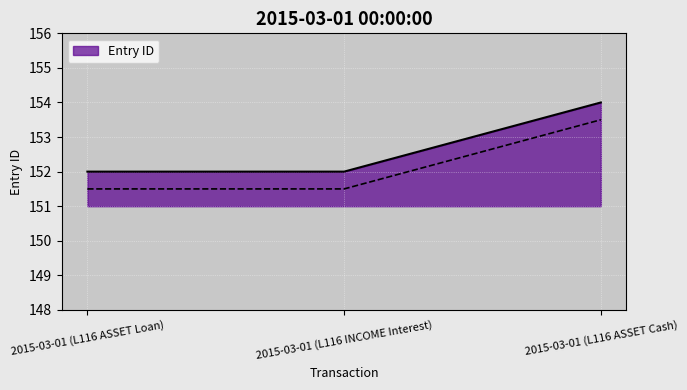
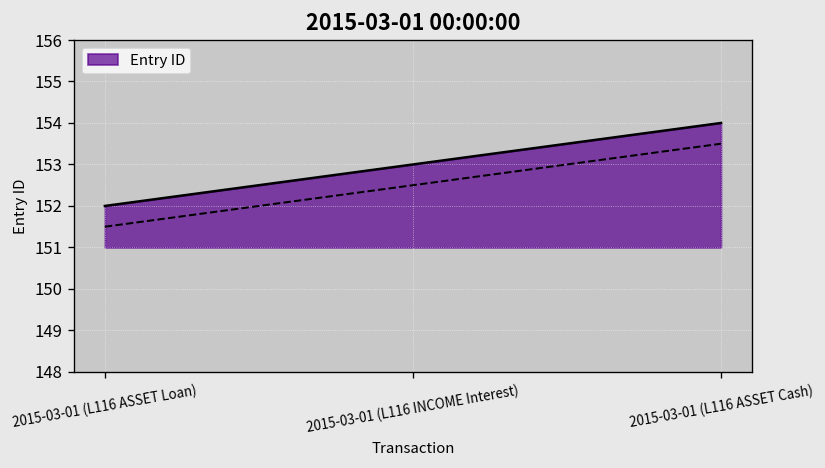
  {
    "Entry ID": {
      "2015-03-01 (L116 ASSET Loan)": 152,
-     "2015-03-01 (L116 INCOME Interest)": 152,
+     "2015-03-01 (L116 INCOME Interest)": 153,
      "2015-03-01 (L116 ASSET Cash)": 154
    }
  }
